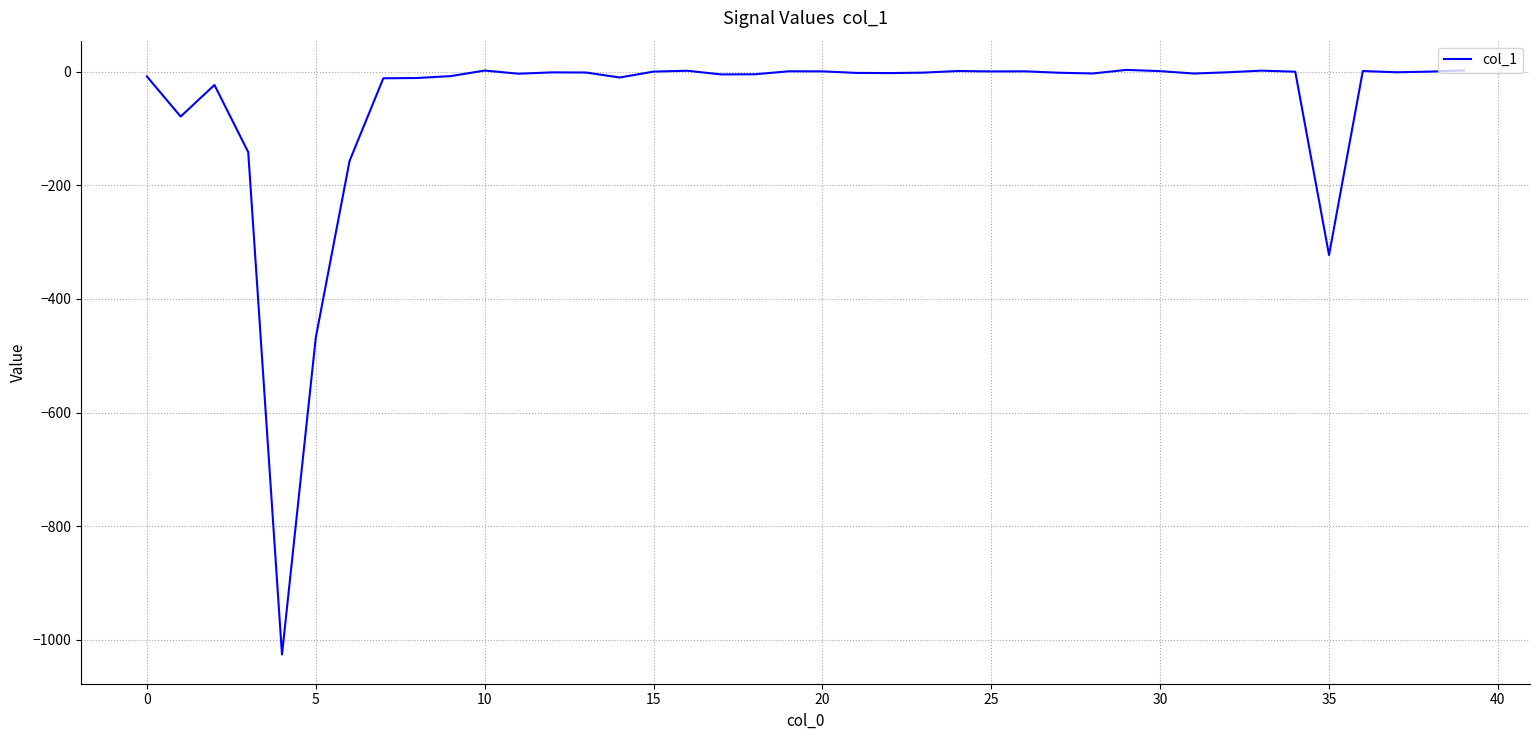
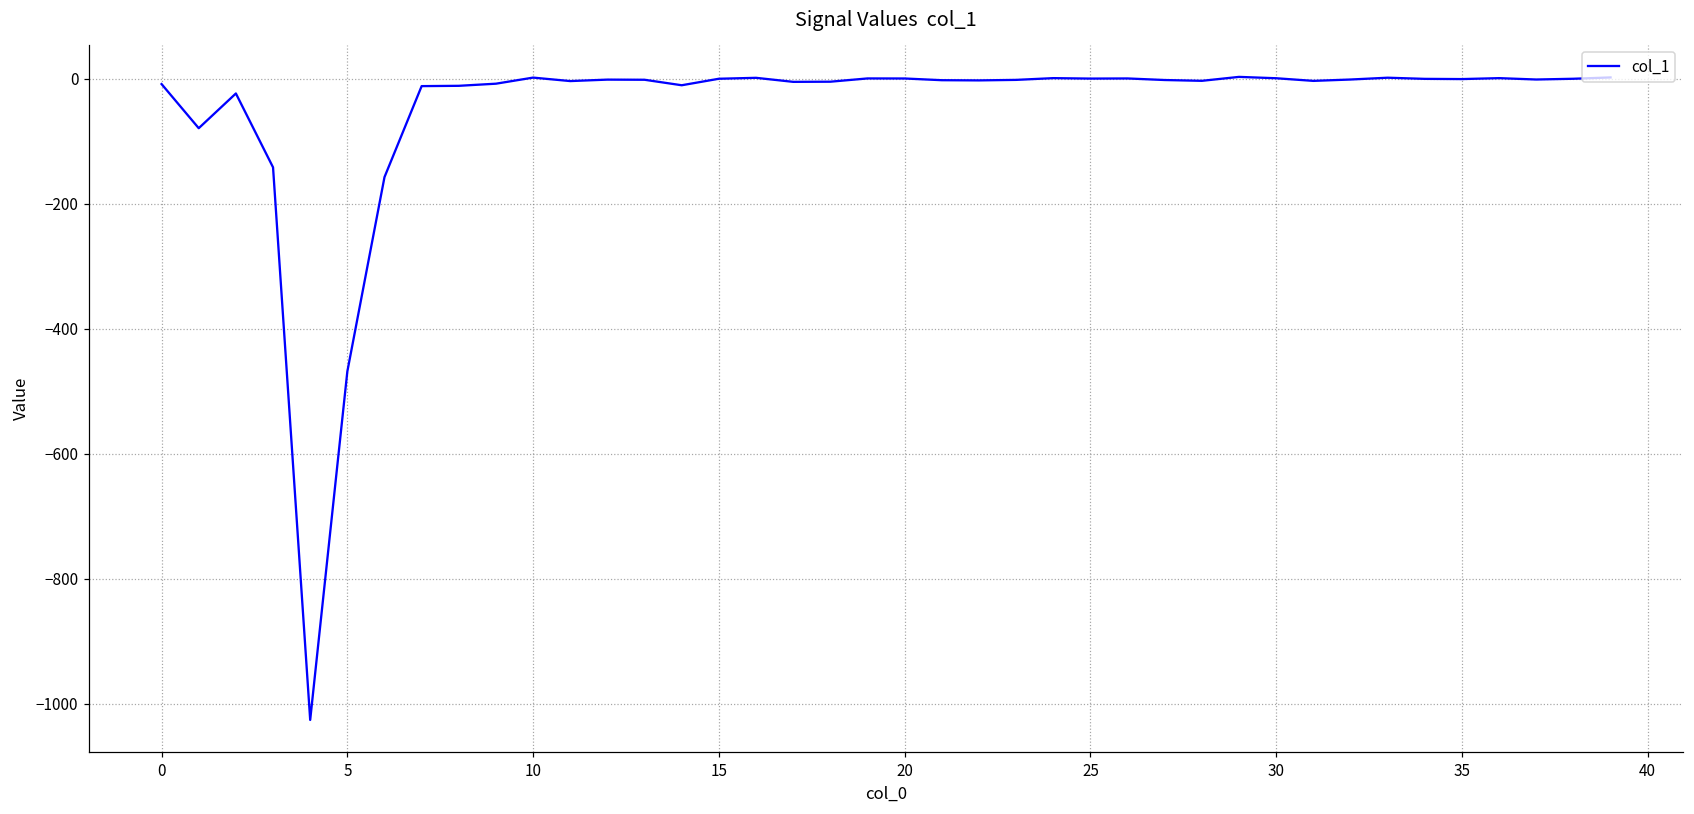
  {
    "0": -10,
    "5": -470,
    "10": 0,
    "15": 0,
    "20": 0,
    "25": 0,
    "30": 0,
-   "35": -320
+   "35": 0
  }
